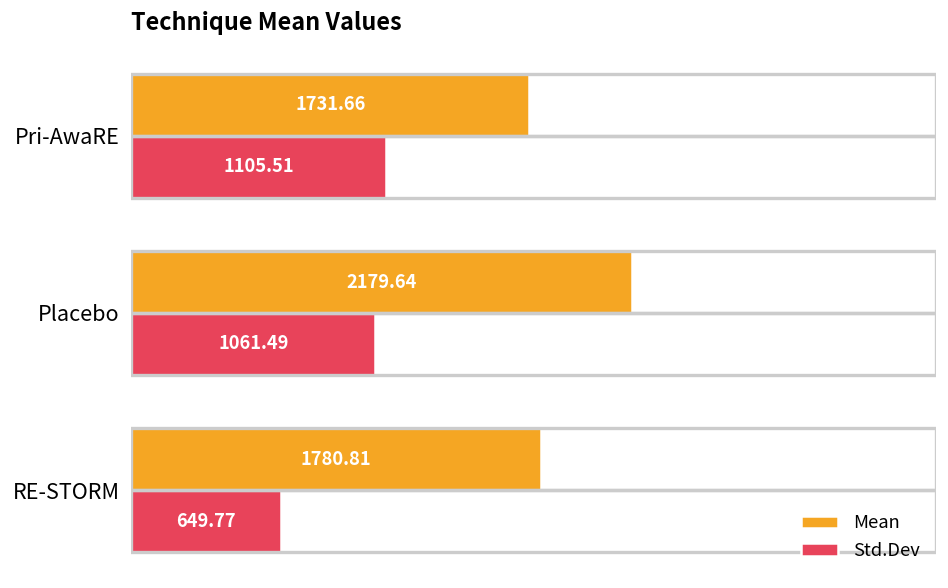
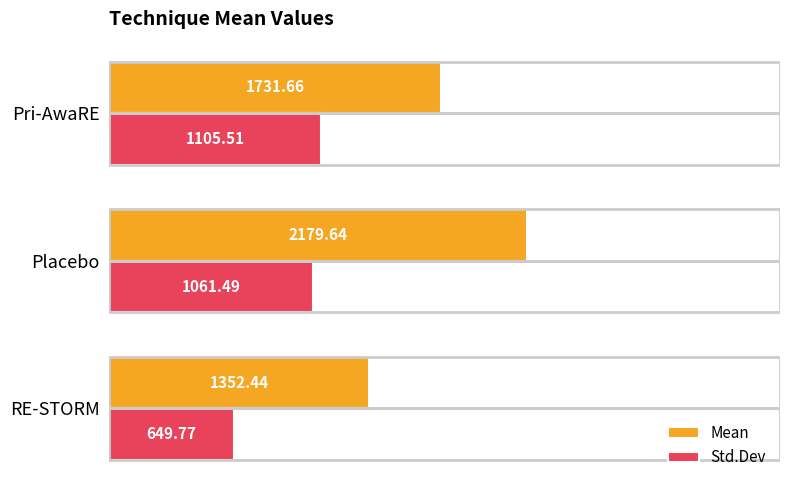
  {
    "Mean": {
      "Pri-AwaRE": 1731.66,
      "Placebo": 2179.64,
-     "RE-STORM": 1780.81
+     "RE-STORM": 1352.44
    },
    "Std.Dev": {
      "Pri-AwaRE": 1105.51,
      "Placebo": 1061.49,
      "RE-STORM": 649.77
    }
  }
